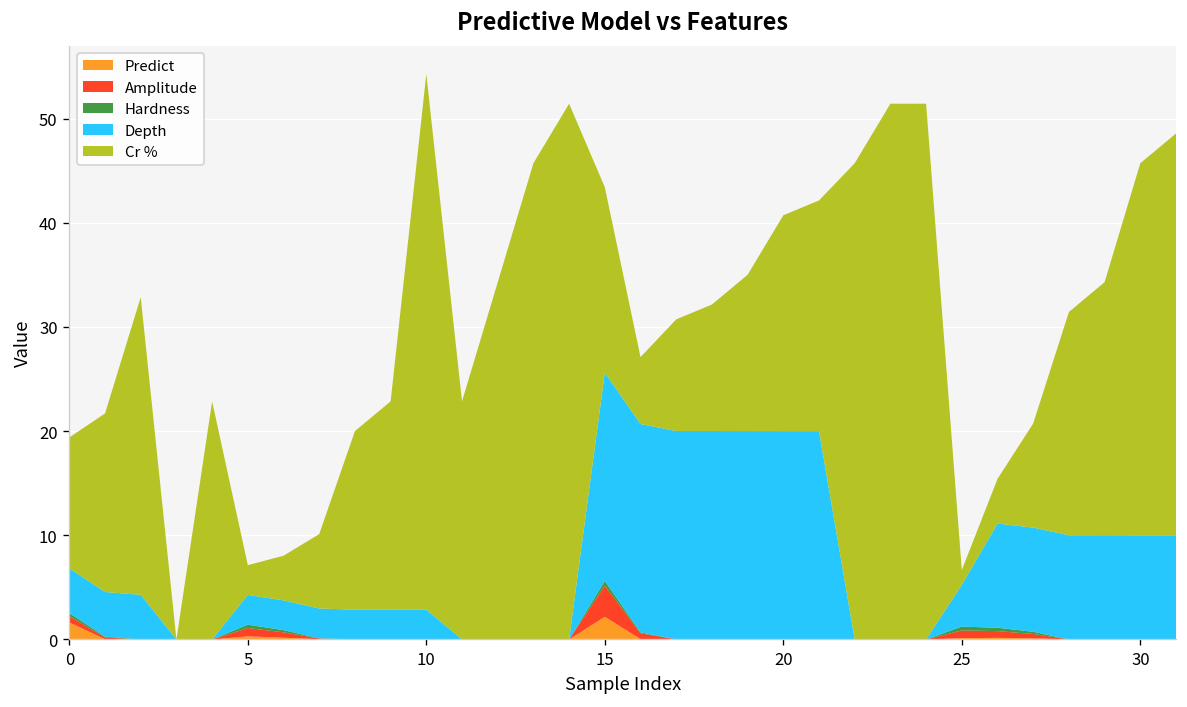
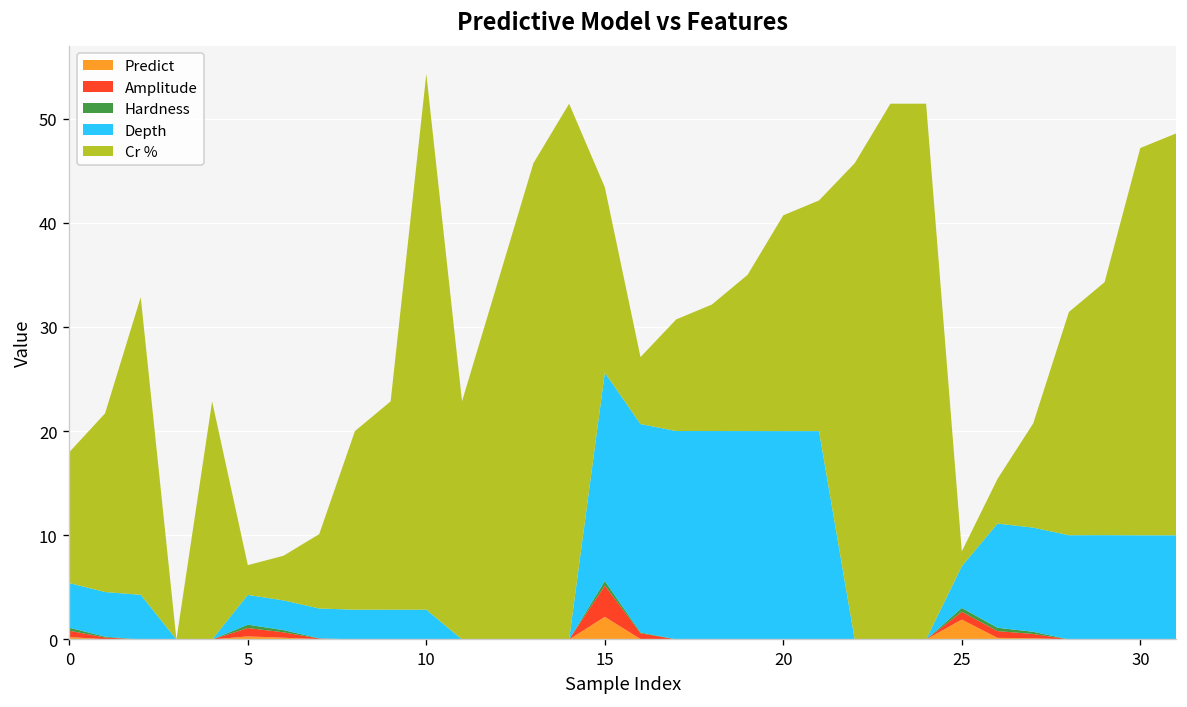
  {
    "Predict": {
-     "0": 2,
+     "0": 0,
      "5": 0,
      "15": 2,
-     "25": 0
+     "25": 2
    },
    "Amplitude": {
      "5": 1,
      "15": 3,
      "25": 1
    },
    "Hardness": {
      "5": 0,
      "15": 0,
      "25": 0
    },
    "Depth": {
      "0": 4,
      "5": 3,
      "10": 3,
      "15": 20,
      "20": 20,
      "25": 4,
      "30": 10
    },
    "Cr %": {
      "0": 13,
      "5": 3,
      "10": 51,
      "15": 18,
      "20": 21,
      "25": 1,
-     "30": 36
+     "30": 37
    }
  }
